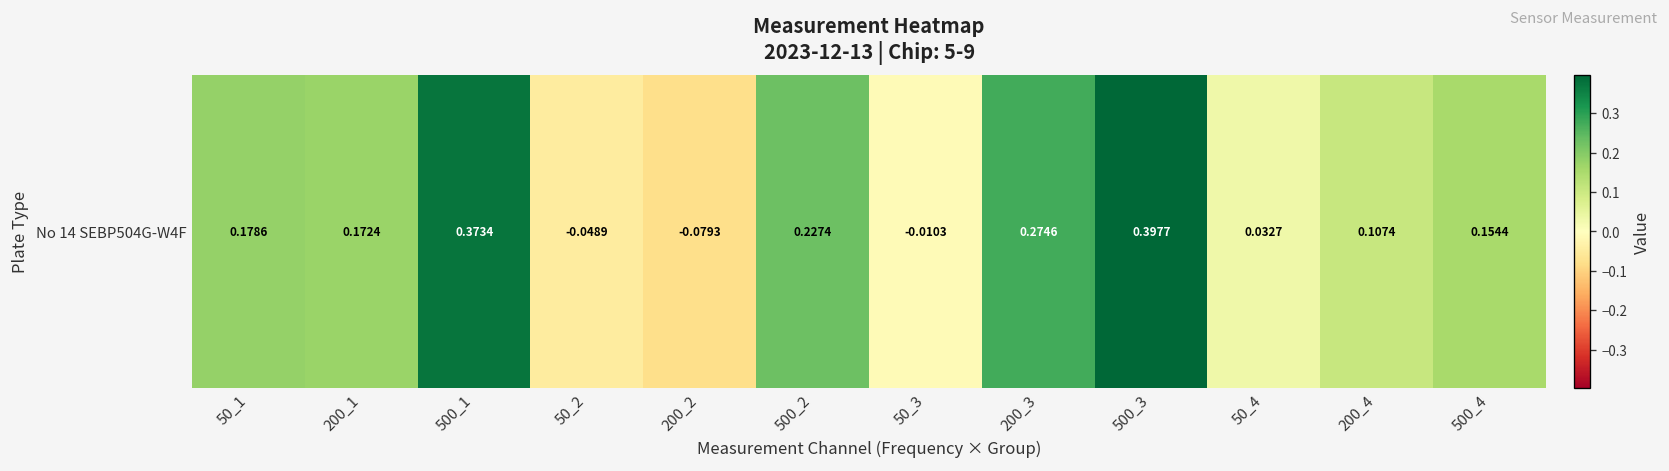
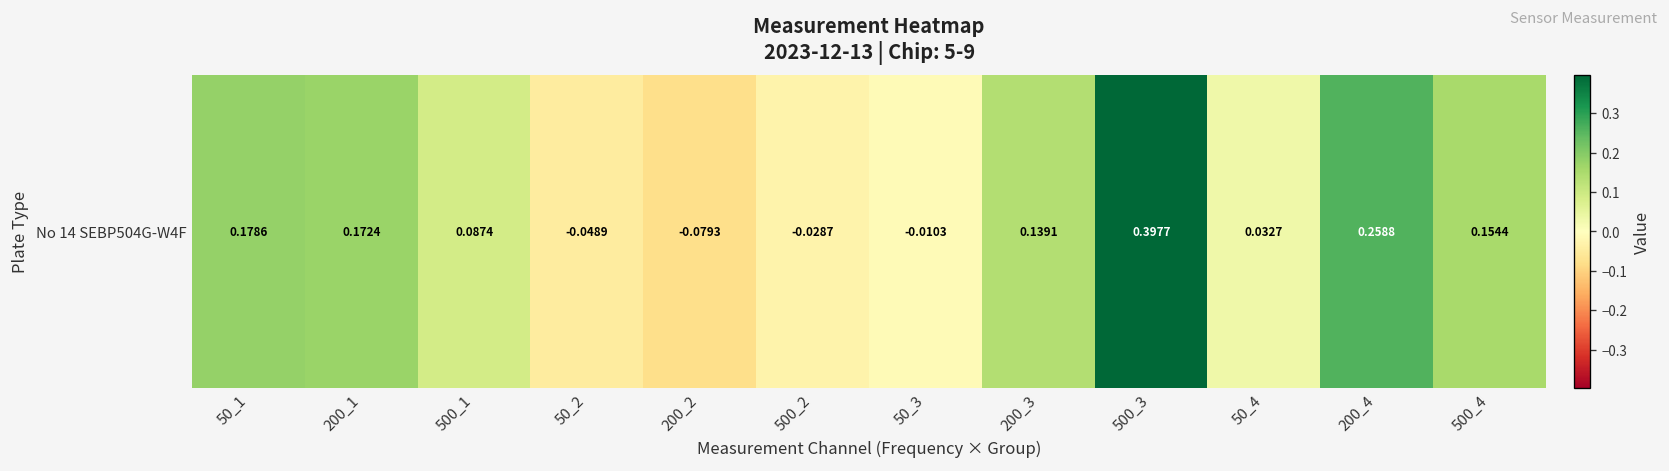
  {
    "No 14 SEBP504G-W4F": {
      "50_1": 0.1786,
      "200_1": 0.1724,
-     "500_1": 0.3734,
+     "500_1": 0.0874,
      "50_2": -0.0489,
      "200_2": -0.0793,
-     "500_2": 0.2274,
+     "500_2": -0.0287,
      "50_3": -0.0103,
-     "200_3": 0.2746,
+     "200_3": 0.1391,
      "500_3": 0.3977,
      "50_4": 0.0327,
-     "200_4": 0.1074,
+     "200_4": 0.2588,
      "500_4": 0.1544
    }
  }
